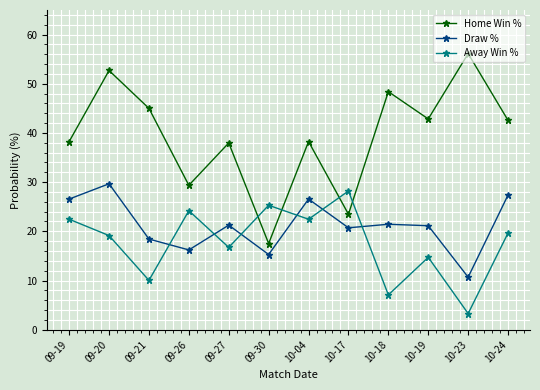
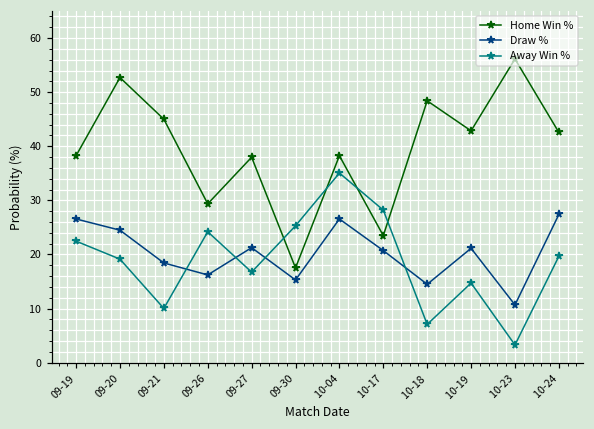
  {
    "Home Win %": {
      "09-19": 38,
      "09-20": 53,
      "09-21": 45,
      "09-26": 29,
      "09-27": 38,
      "09-30": 18,
      "10-04": 38,
      "10-17": 23,
      "10-18": 48,
      "10-19": 43,
      "10-24": 43
    },
    "Draw %": {
      "09-19": 27,
-     "09-20": 30,
+     "09-20": 24,
      "09-21": 18,
      "09-26": 16,
      "09-27": 21,
      "09-30": 15,
      "10-04": 27,
      "10-17": 21,
-     "10-18": 21,
+     "10-18": 14,
      "10-19": 21,
      "10-23": 11,
      "10-24": 27
    },
    "Away Win %": {
      "09-19": 22,
      "09-20": 19,
      "09-21": 10,
      "09-26": 24,
      "09-27": 17,
      "09-30": 25,
-     "10-04": 22,
+     "10-04": 35,
      "10-17": 28,
      "10-18": 7,
      "10-19": 15,
      "10-23": 3,
      "10-24": 20
    }
  }
